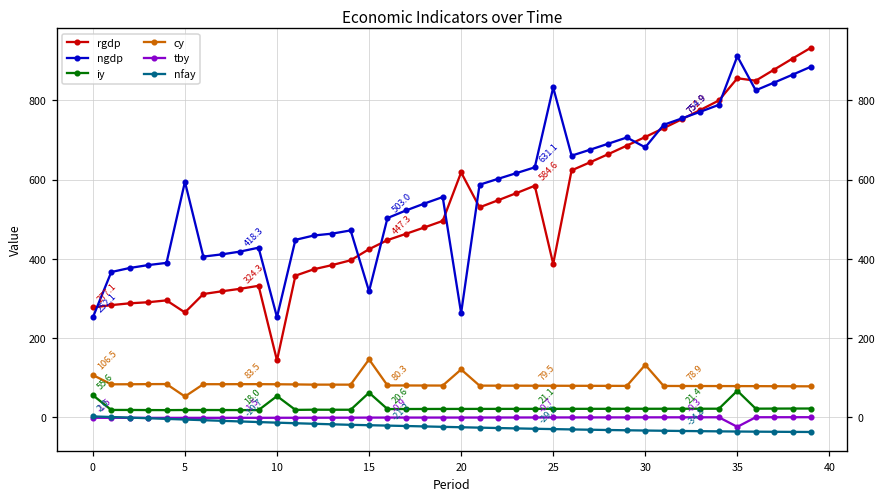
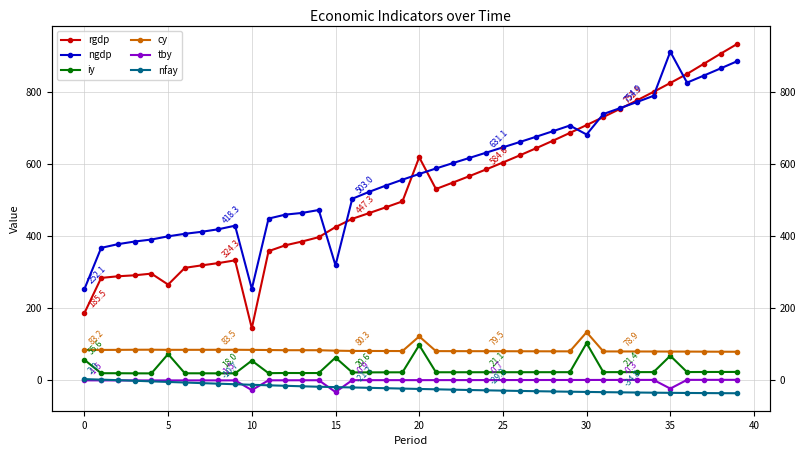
  {
    "rgdp": {
-     "0": 277.1,
-     "25": 390,
-     "35": 860
+     "0": 185.5,
+     "25": 600,
+     "35": 820
    },
    "ngdp": {
-     "5": 590,
+     "5": 400,
      "10": 250,
      "15": 320,
-     "20": 260,
-     "25": 830,
+     "20": 570,
+     "25": 650,
      "30": 680,
      "35": 910
    },
    "iy": {
-     "5": 20,
+     "5": 70,
      "10": 50,
      "15": 60,
-     "20": 20,
-     "30": 20,
+     "20": 100,
+     "30": 100,
      "35": 70
    },
    "cy": {
-     "0": 106.5,
-     "5": 50,
-     "15": 150,
+     "0": 83.2,
+     "5": 80,
+     "15": 80,
      "25": 79.5
    },
    "tby": {
-     "10": 0,
-     "15": 0,
+     "10": -30,
+     "15": -30,
      "20": 0,
      "30": 0,
      "35": -20
    },
    "nfay": {
      "10": -10,
      "15": -20,
      "20": -30,
      "25": -30,
      "30": -30,
      "35": -40
    }
  }
